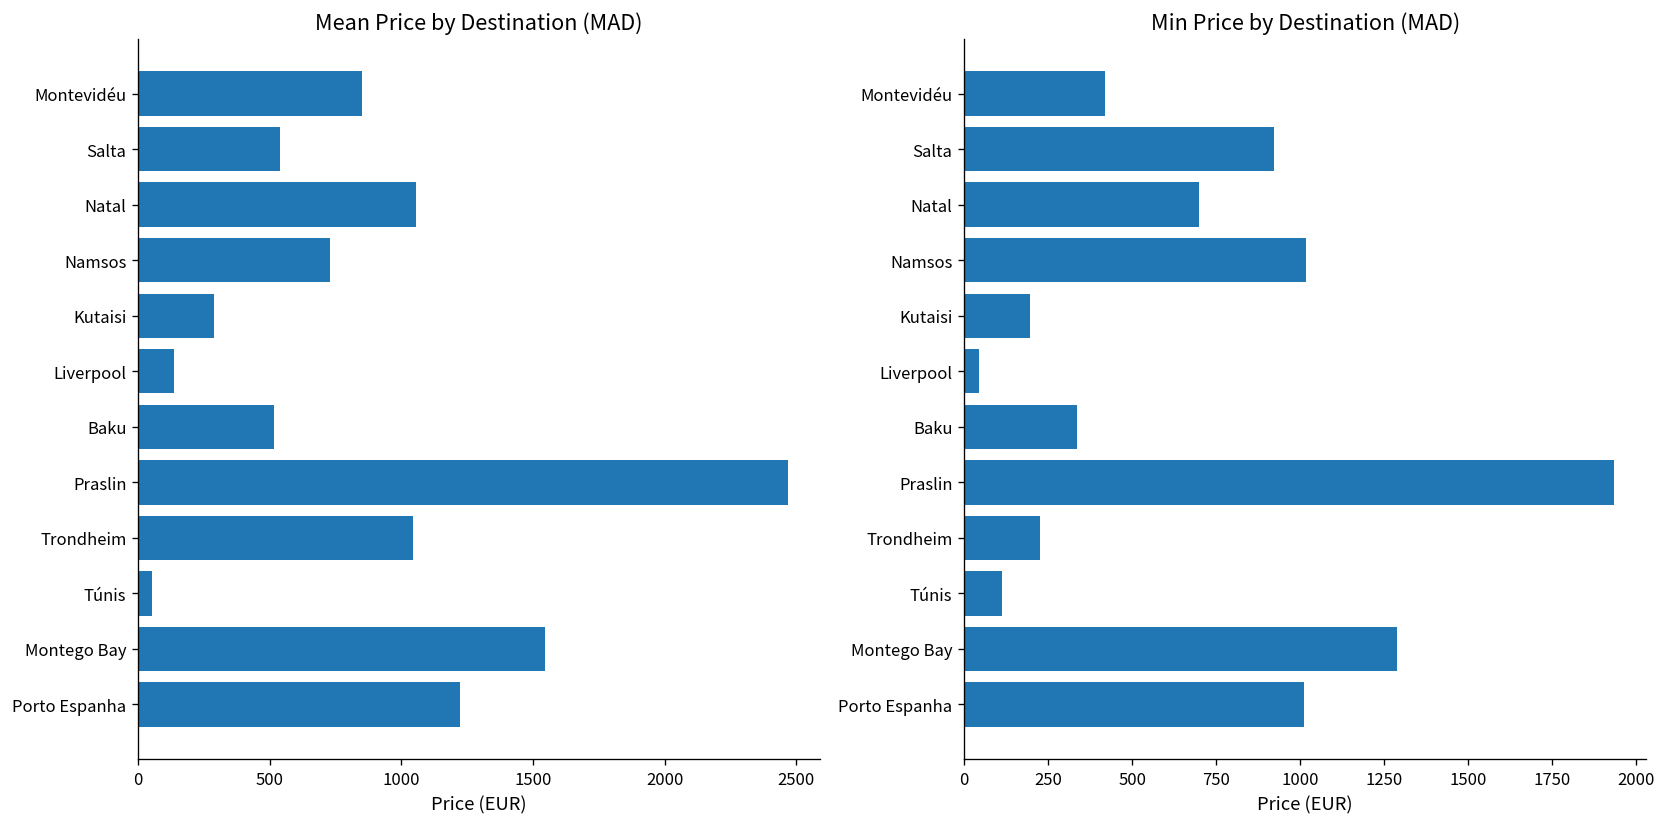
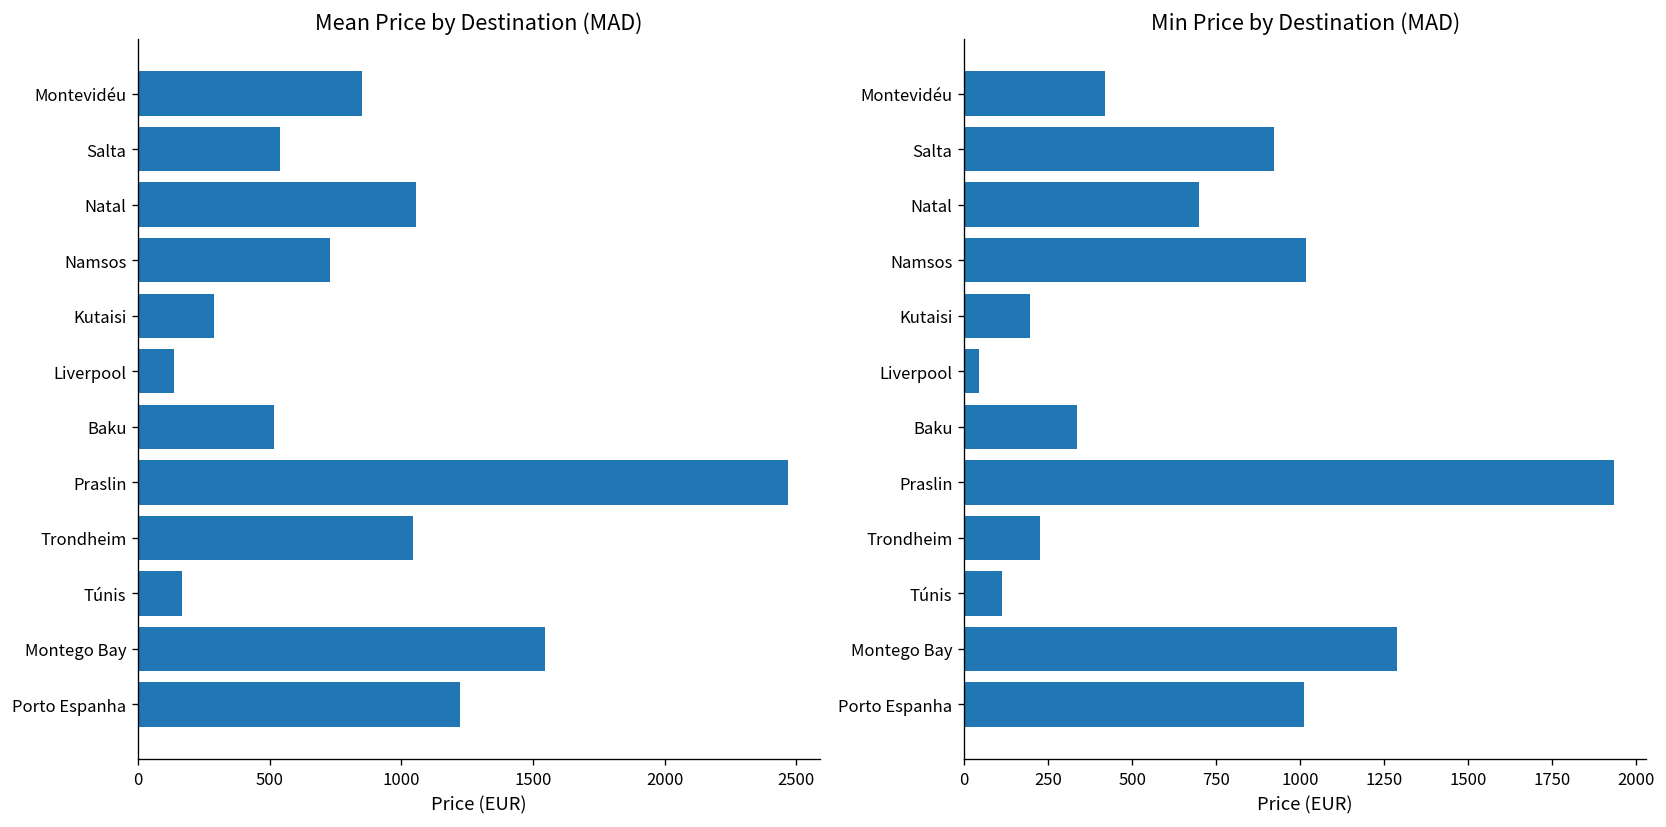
  {
    "Mean Price by Destination (MAD)": {
      "Montevidéu": 850,
      "Salta": 540,
      "Natal": 1050,
      "Namsos": 730,
      "Kutaisi": 290,
      "Liverpool": 140,
      "Baku": 520,
      "Praslin": 2470,
      "Trondheim": 1040,
-     "Túnis": 50,
+     "Túnis": 170,
      "Montego Bay": 1550,
      "Porto Espanha": 1220
    },
    "Min Price by Destination (MAD)": {
      "Montevidéu": 420,
      "Salta": 920,
      "Natal": 700,
      "Namsos": 1020,
      "Kutaisi": 200,
      "Liverpool": 40,
      "Baku": 340,
      "Praslin": 1930,
      "Trondheim": 230,
      "Túnis": 110,
      "Montego Bay": 1290,
      "Porto Espanha": 1010
    }
  }
